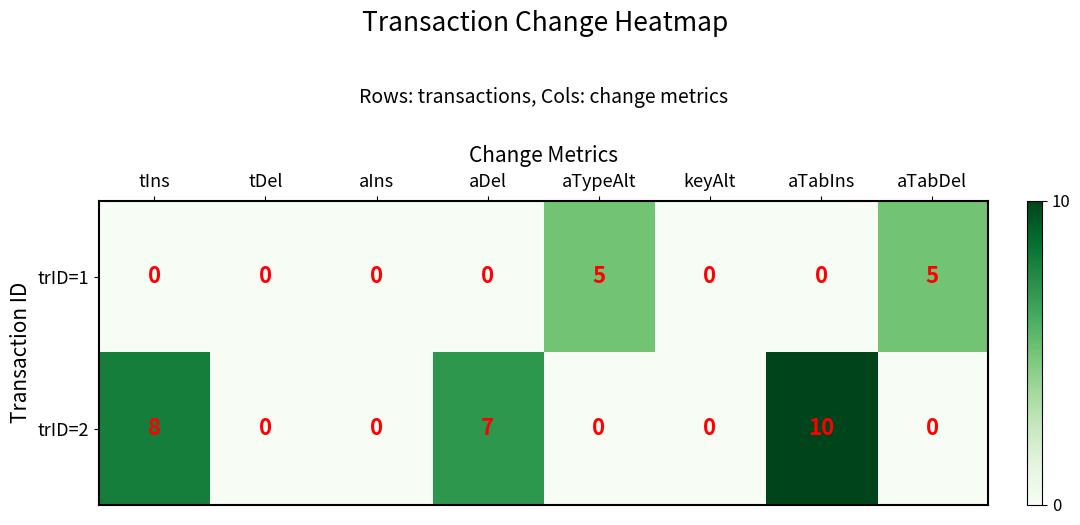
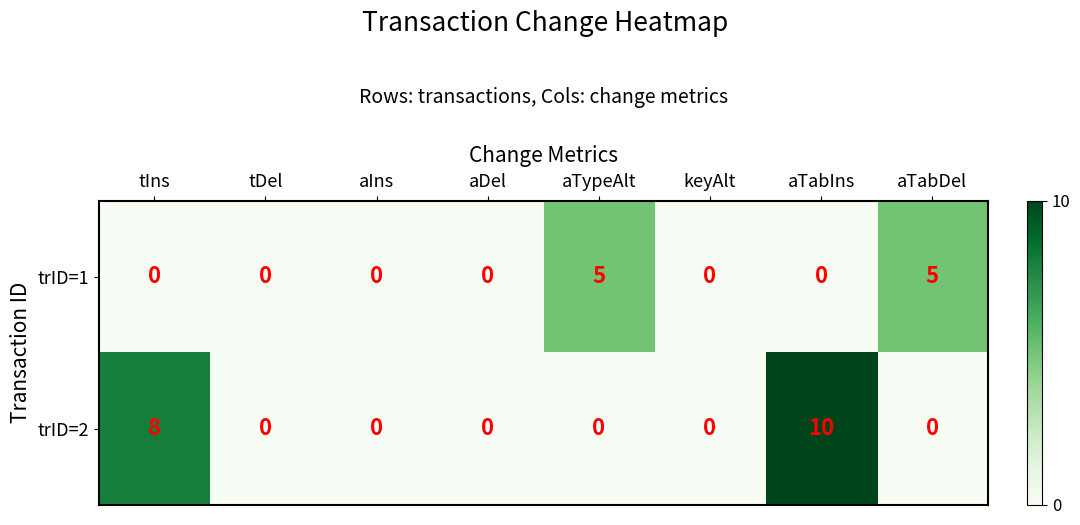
  {
    "trID=1": {
      "tIns": 0,
      "tDel": 0,
      "aIns": 0,
      "aDel": 0,
      "aTypeAlt": 5,
      "keyAlt": 0,
      "aTabIns": 0,
      "aTabDel": 5
    },
    "trID=2": {
      "tIns": 8,
      "tDel": 0,
      "aIns": 0,
-     "aDel": 7,
+     "aDel": 0,
      "aTypeAlt": 0,
      "keyAlt": 0,
      "aTabIns": 10,
      "aTabDel": 0
    }
  }
